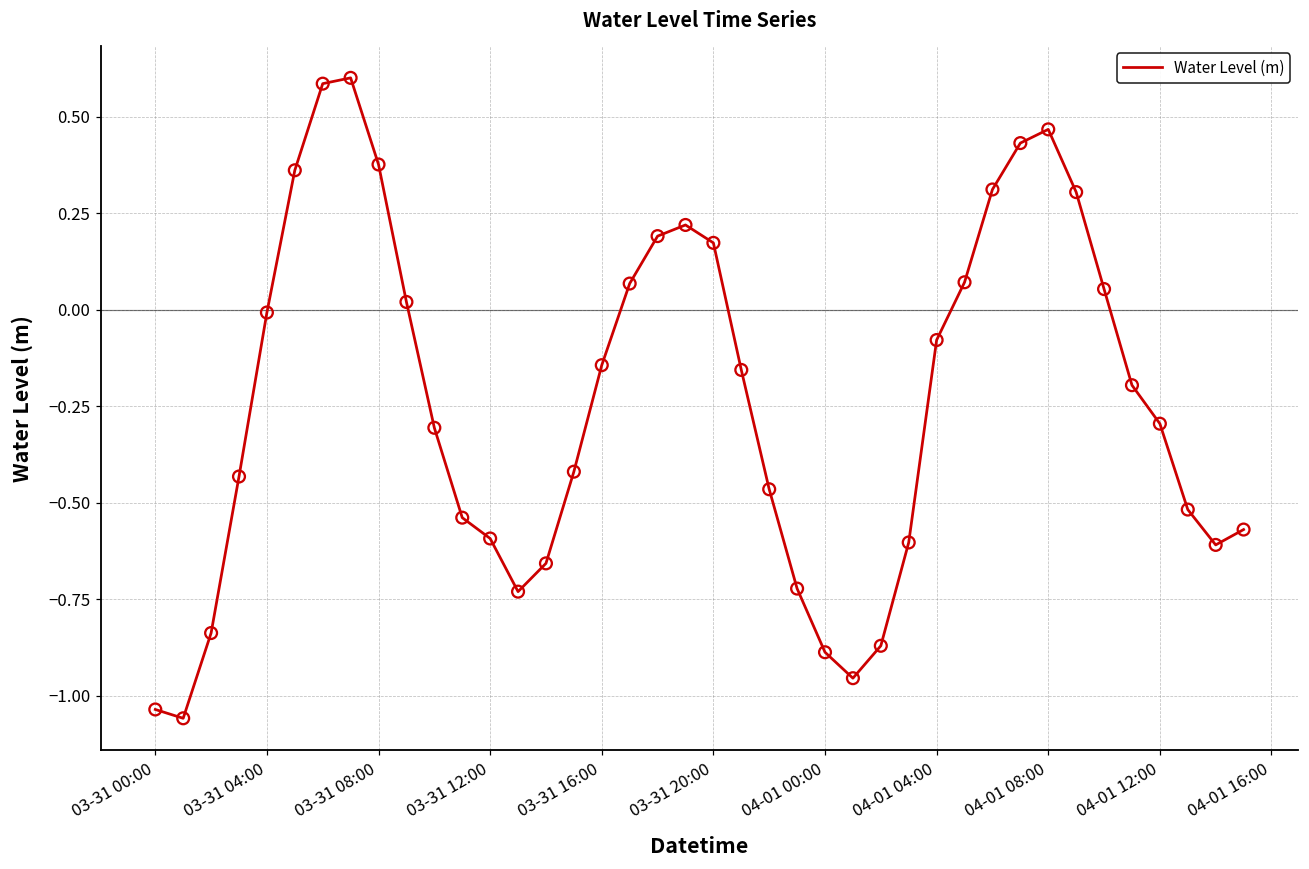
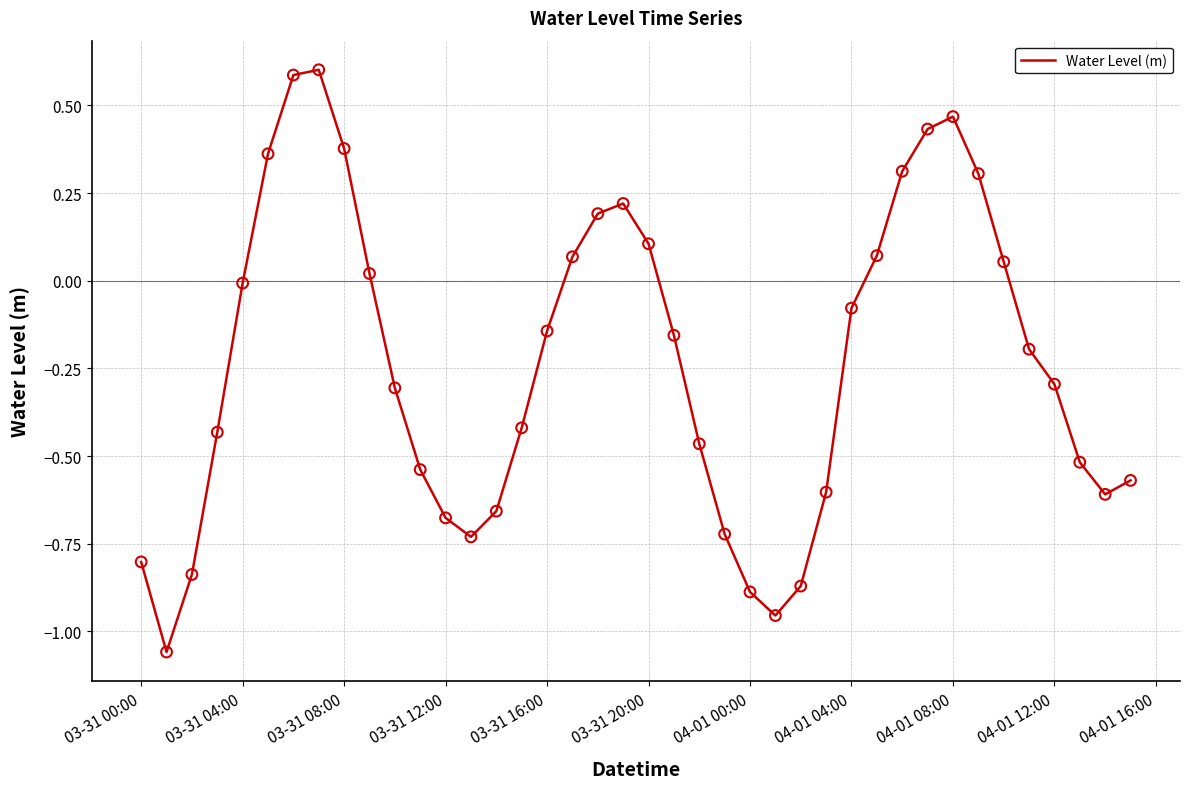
  {
-   "03-31 00:00": -1.04,
+   "03-31 00:00": -0.80,
    "03-31 04:00": -0.01,
    "03-31 08:00": 0.38,
-   "03-31 12:00": -0.59,
+   "03-31 12:00": -0.68,
    "03-31 16:00": -0.14,
-   "03-31 20:00": 0.17,
+   "03-31 20:00": 0.11,
    "04-01 00:00": -0.89,
    "04-01 04:00": -0.08,
    "04-01 08:00": 0.47,
    "04-01 12:00": -0.30
  }
